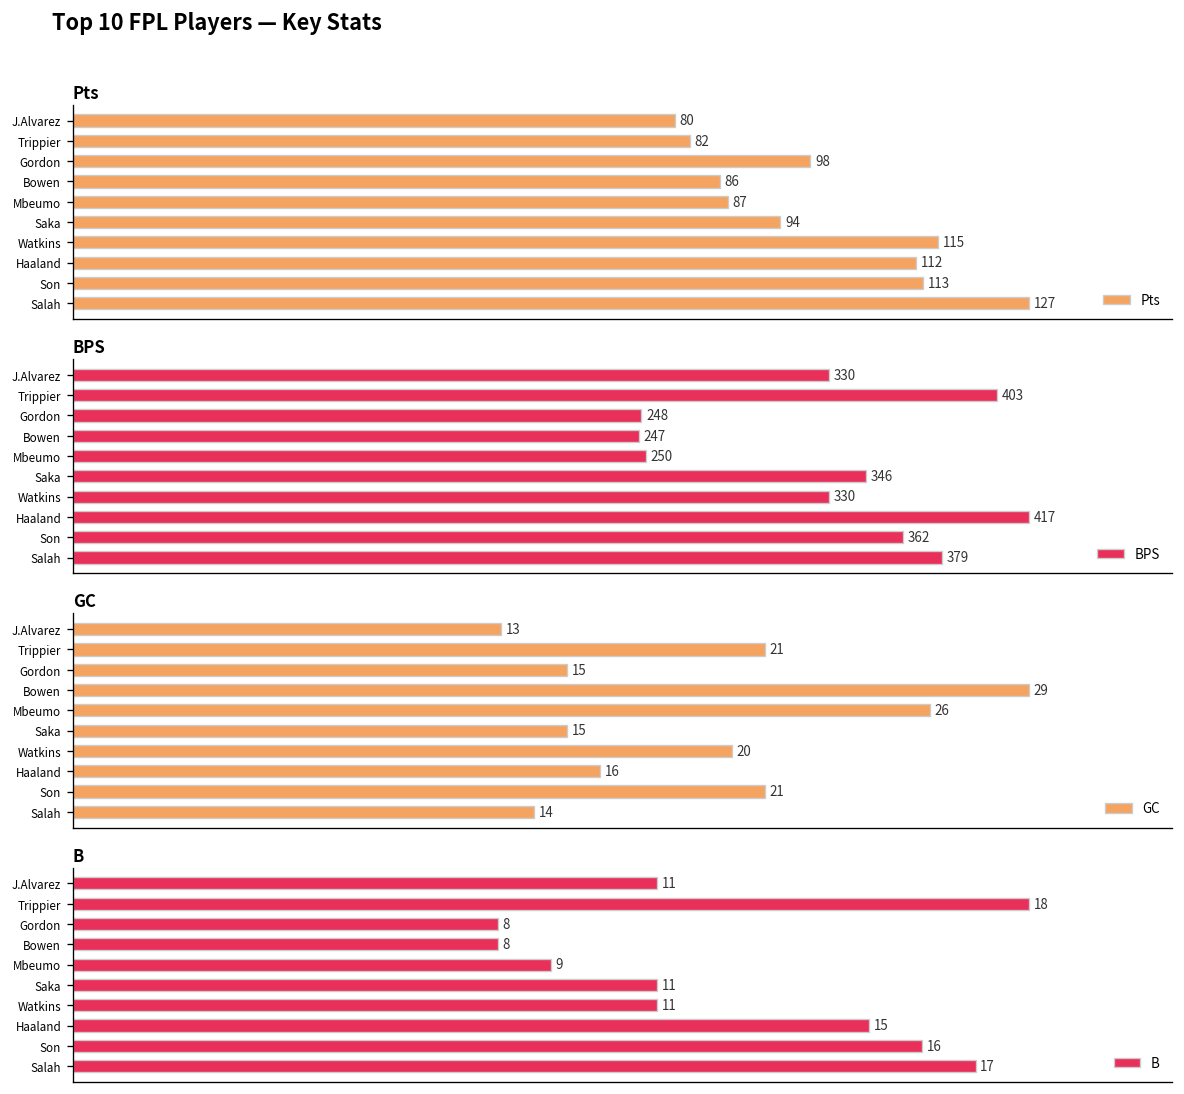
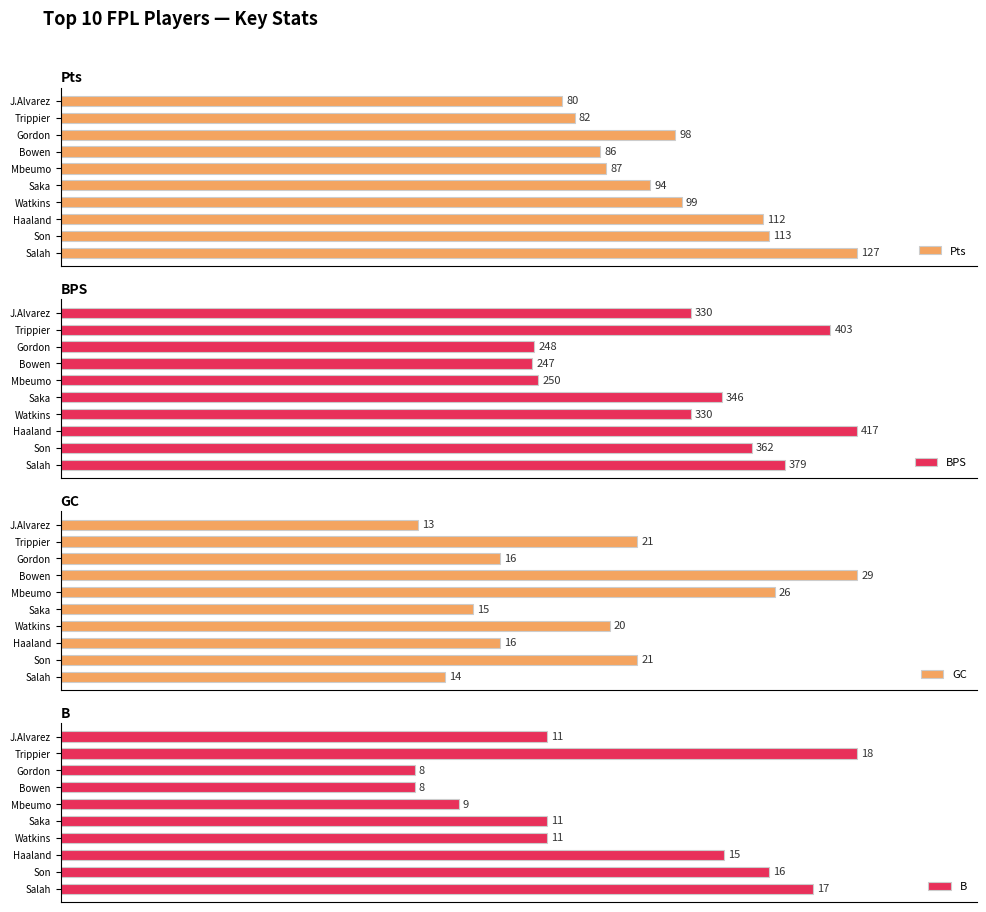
  {
    "Pts": {
-     "Watkins": 115
+     "Watkins": 99
    },
    "GC": {
-     "Gordon": 15
+     "Gordon": 16
    }
  }
